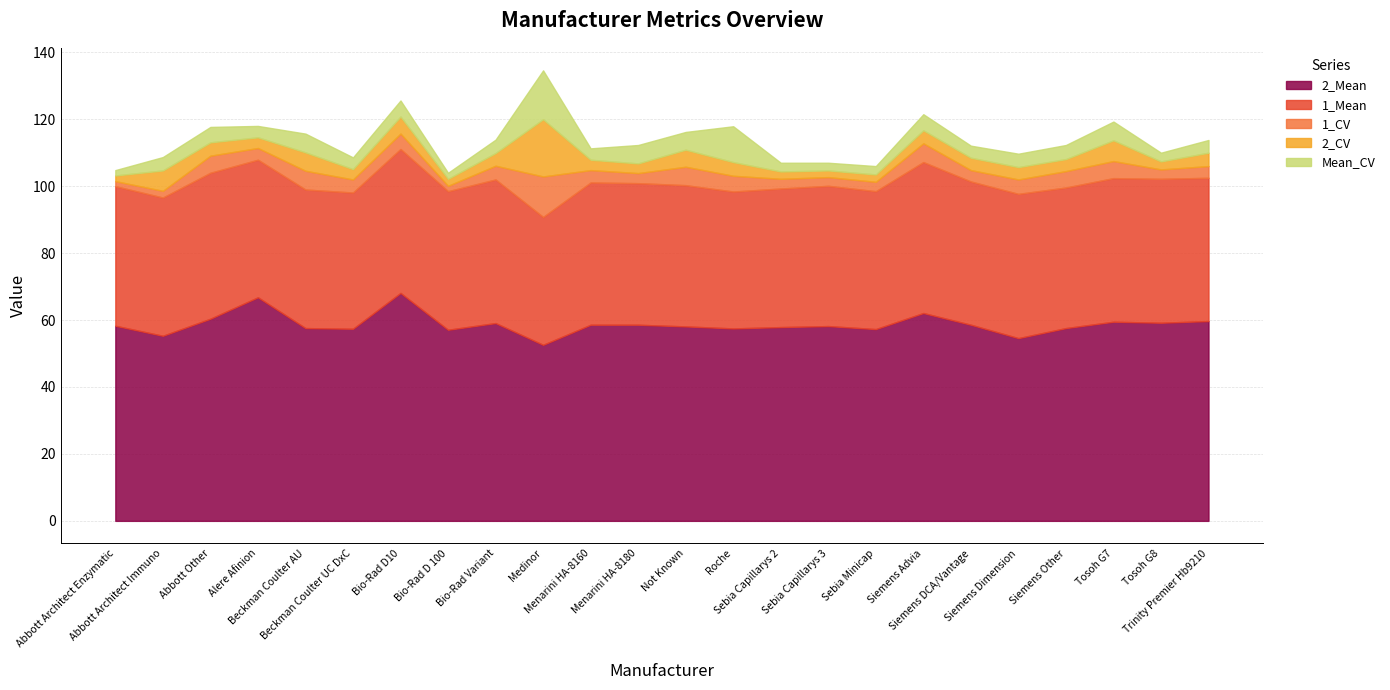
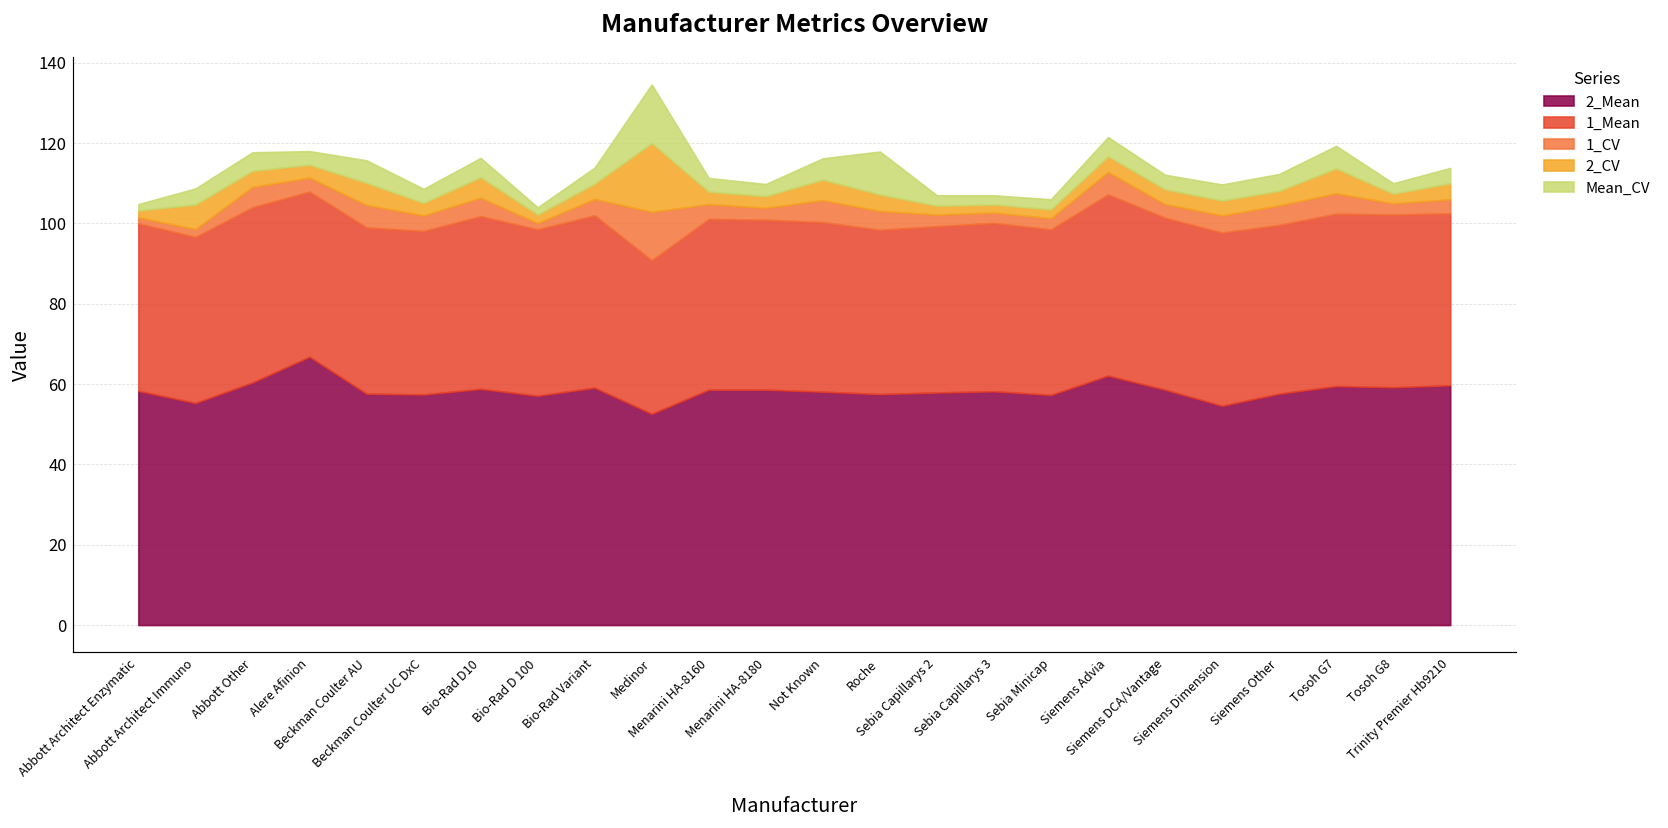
  {
    "2_Mean": {
      "Abbott Architect Enzymatic": 58,
      "Abbott Architect Immuno": 55,
      "Abbott Other": 60,
      "Alere Afinion": 67,
      "Beckman Coulter AU": 58,
      "Beckman Coulter UC DxC": 57,
-     "Bio-Rad D10": 68,
+     "Bio-Rad D10": 59,
      "Bio-Rad D 100": 57,
      "Bio-Rad Variant": 59,
      "Medinor": 53,
      "Menarini HA-8160": 59,
      "Menarini HA-8180": 59,
      "Not Known": 58,
      "Roche": 58,
      "Sebia Capillarys 2": 58,
      "Sebia Capillarys 3": 58,
      "Sebia Minicap": 57,
      "Siemens Advia": 62,
      "Siemens DCA/Vantage": 59,
      "Siemens Dimension": 55,
      "Siemens Other": 58,
      "Tosoh G7": 60,
      "Tosoh G8": 59,
      "Trinity Premier Hb9210": 60
    },
    "Mean_CV": {
      "Abbott Architect Enzymatic": 2,
      "Abbott Architect Immuno": 4,
      "Abbott Other": 5,
      "Alere Afinion": 3,
      "Beckman Coulter AU": 6,
      "Beckman Coulter UC DxC": 4,
      "Bio-Rad D10": 5,
      "Bio-Rad D 100": 2,
      "Bio-Rad Variant": 4,
      "Medinor": 15,
      "Menarini HA-8160": 3,
-     "Menarini HA-8180": 6,
+     "Menarini HA-8180": 3,
      "Not Known": 5,
      "Roche": 11,
      "Sebia Capillarys 2": 3,
      "Sebia Capillarys 3": 2,
      "Sebia Minicap": 3,
      "Siemens Advia": 5,
      "Siemens DCA/Vantage": 4,
      "Siemens Dimension": 4,
      "Siemens Other": 4,
      "Tosoh G7": 6,
      "Tosoh G8": 3,
      "Trinity Premier Hb9210": 4
    }
  }
